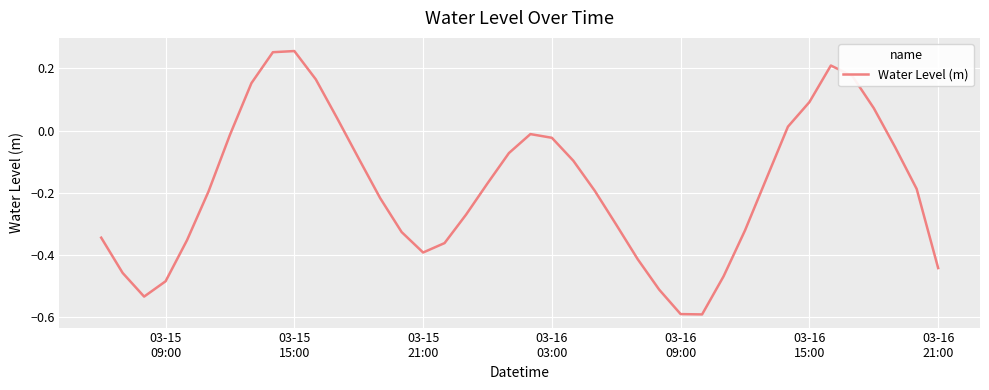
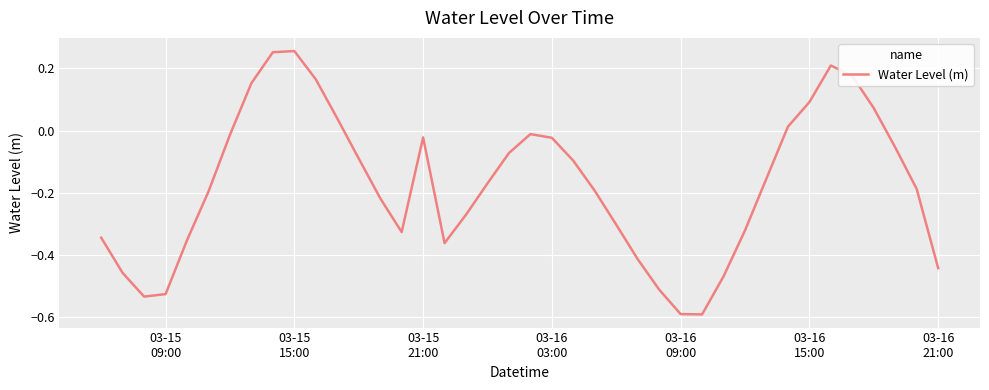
  {
-   "03-15 09:00": -0.48,
+   "03-15 09:00": -0.53,
    "03-15 15:00": 0.26,
-   "03-15 21:00": -0.39,
+   "03-15 21:00": -0.02,
    "03-16 03:00": -0.02,
    "03-16 09:00": -0.59,
    "03-16 15:00": 0.09,
    "03-16 21:00": -0.44
  }
